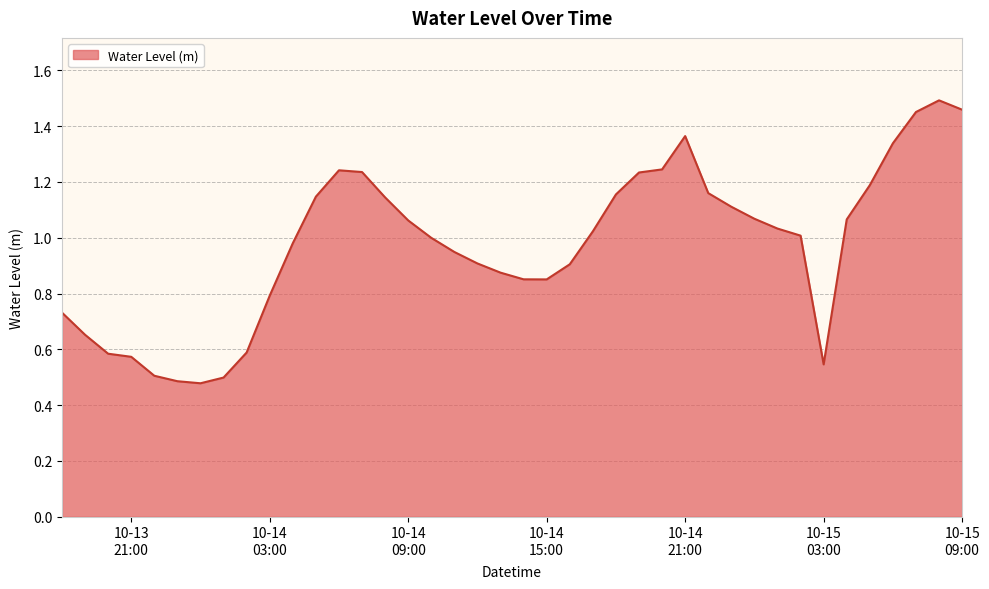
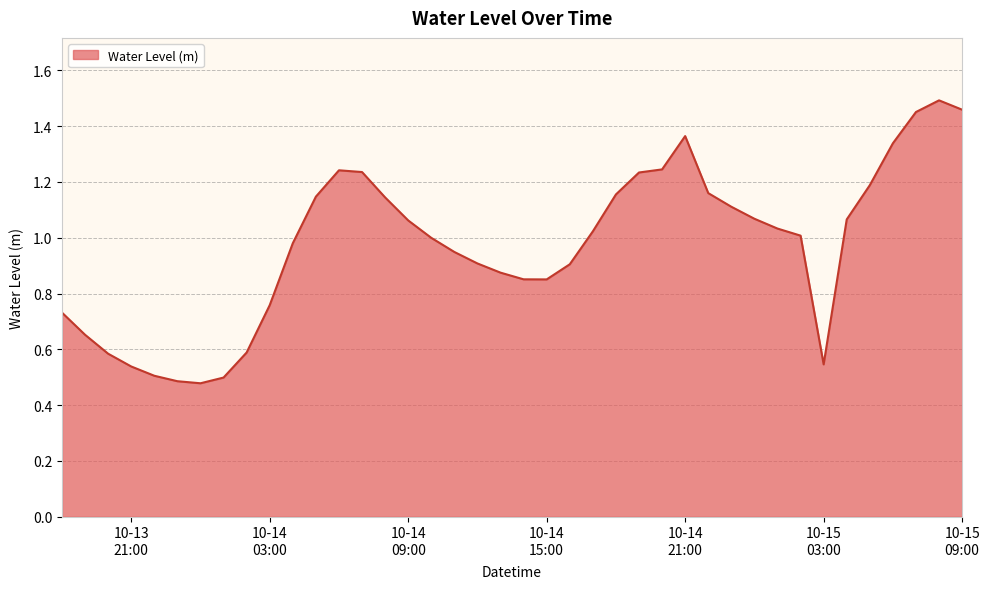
  {
-   "10-13 21:00": 0.57,
-   "10-14 03:00": 0.79,
+   "10-13 21:00": 0.54,
+   "10-14 03:00": 0.76,
    "10-14 09:00": 1.06,
    "10-14 15:00": 0.85,
    "10-14 21:00": 1.36,
    "10-15 03:00": 0.55,
    "10-15 09:00": 1.46
  }
